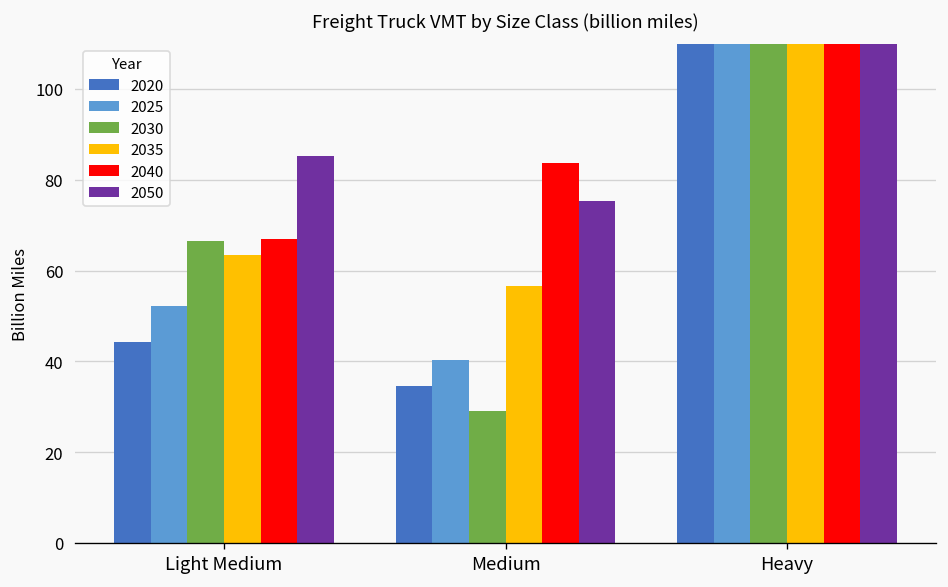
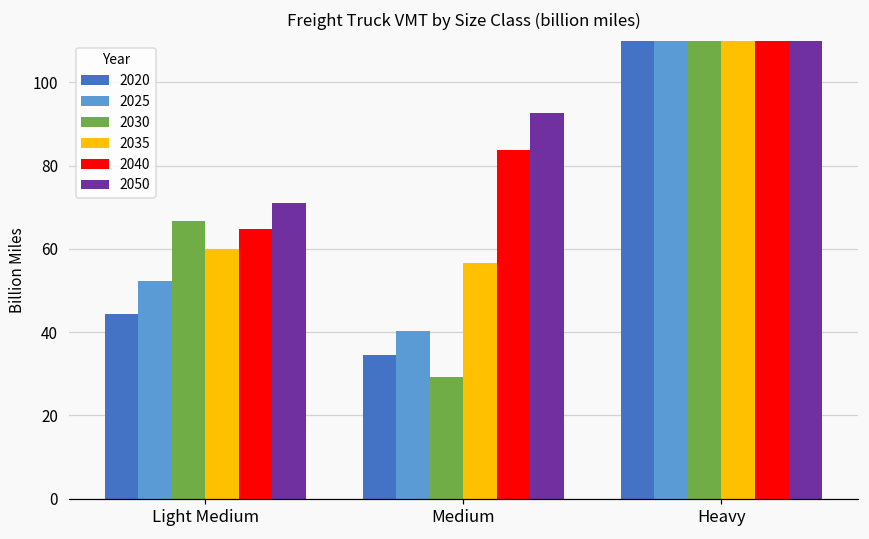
  {
    "2030": {
      "Light Medium": 67,
      "Medium": 29
    },
    "2035": {
-     "Light Medium": 63,
+     "Light Medium": 60,
      "Medium": 57
    },
    "2040": {
-     "Light Medium": 67,
+     "Light Medium": 65,
      "Medium": 84
    },
    "2050": {
-     "Light Medium": 85,
-     "Medium": 75
+     "Light Medium": 71,
+     "Medium": 93
    }
  }
